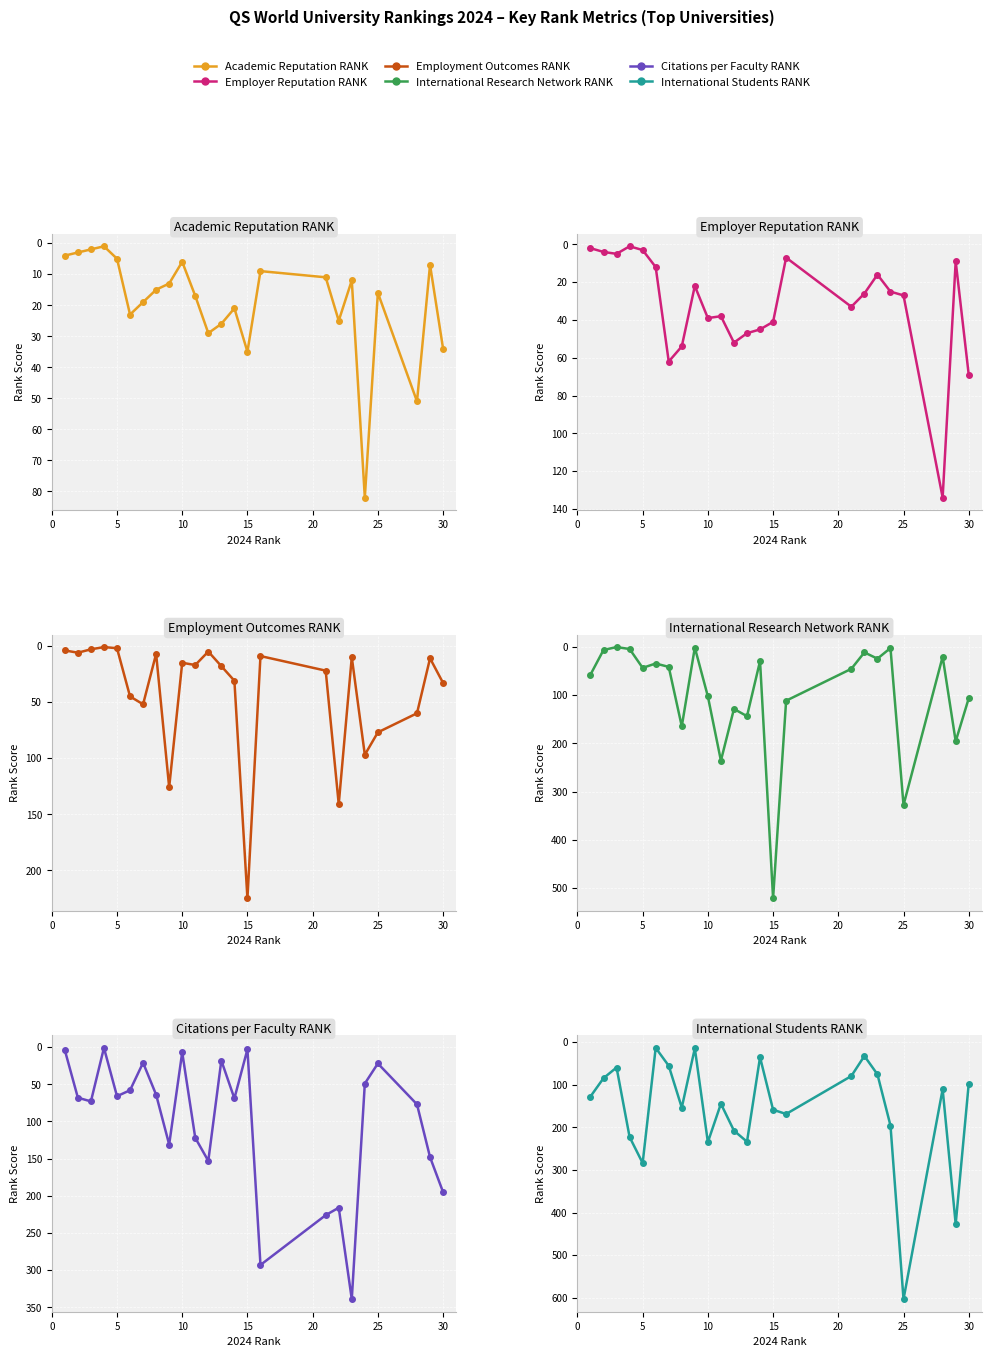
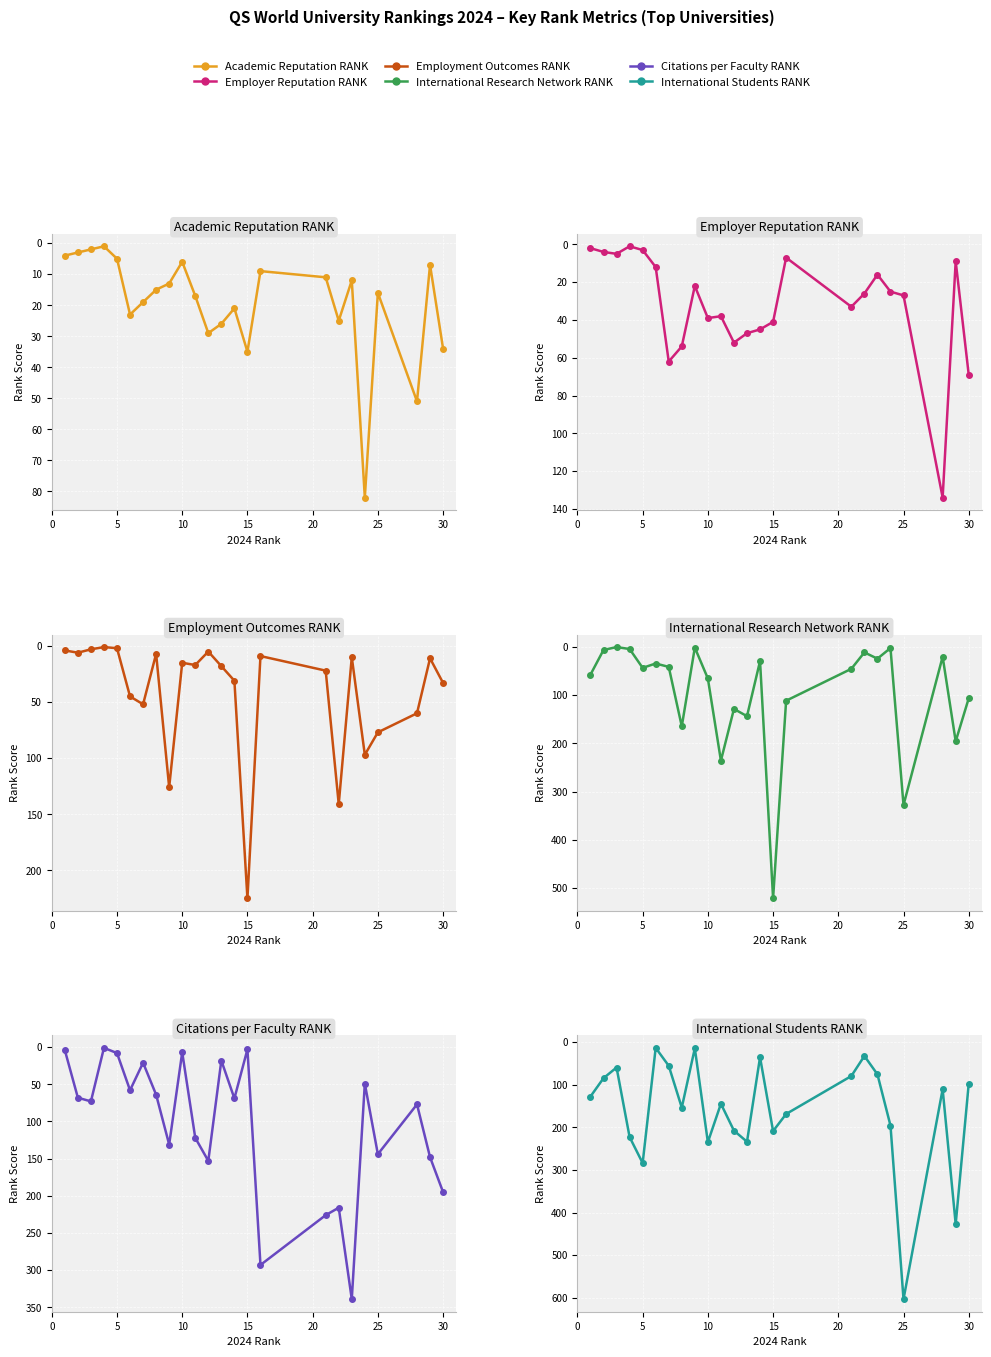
  {
    "Academic Reputation RANK": {
      "5": 5,
      "10": 6,
      "15": 35,
      "25": 16,
      "30": 34
    },
    "Employer Reputation RANK": {
      "5": 3,
      "10": 39,
      "15": 41,
      "25": 27,
      "30": 69
    },
    "Employment Outcomes RANK": {
      "5": 2,
      "10": 15,
      "15": 225,
      "25": 77,
      "30": 33
    },
    "International Research Network RANK": {
      "5": 40,
-     "10": 100,
+     "10": 70,
      "15": 520,
      "25": 330,
      "30": 110
    },
    "Citations per Faculty RANK": {
-     "5": 70,
+     "5": 10,
      "10": 10,
      "15": 0,
-     "25": 20,
+     "25": 140,
      "30": 200
    },
    "International Students RANK": {
      "5": 280,
      "10": 240,
-     "15": 160,
+     "15": 210,
      "25": 600,
      "30": 100
    }
  }
